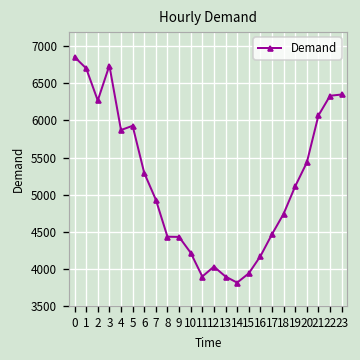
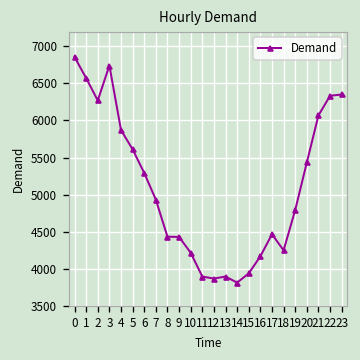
  {
    "0": 6900,
-   "1": 6700,
+   "1": 6600,
    "2": 6300,
    "3": 6700,
    "4": 5900,
-   "5": 5900,
+   "5": 5600,
    "6": 5300,
    "7": 4900,
    "8": 4400,
    "9": 4400,
    "10": 4200,
    "11": 3900,
-   "12": 4000,
+   "12": 3900,
    "13": 3900,
    "14": 3800,
    "15": 3900,
    "16": 4200,
    "17": 4500,
-   "18": 4700,
-   "19": 5100,
+   "18": 4200,
+   "19": 4800,
    "20": 5400,
    "21": 6100,
    "22": 6300,
    "23": 6400
  }
